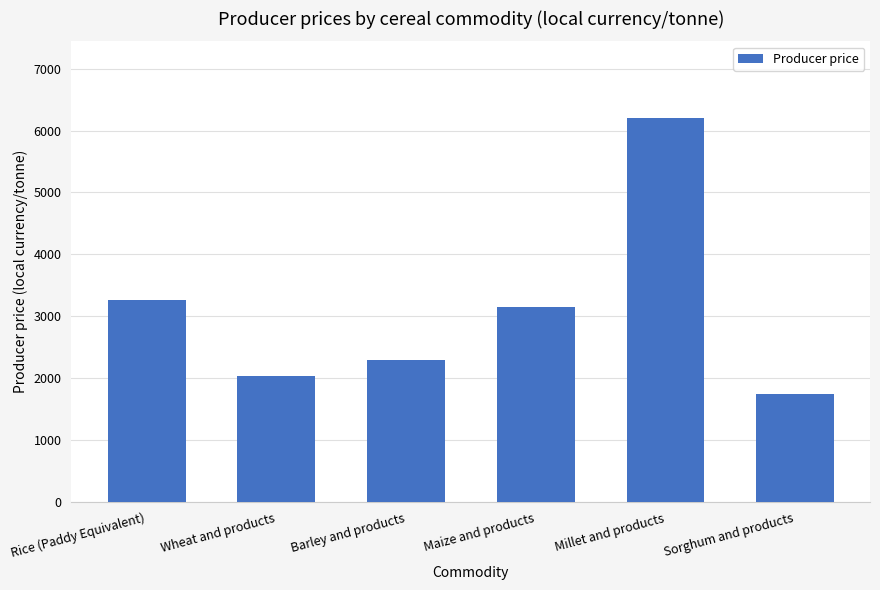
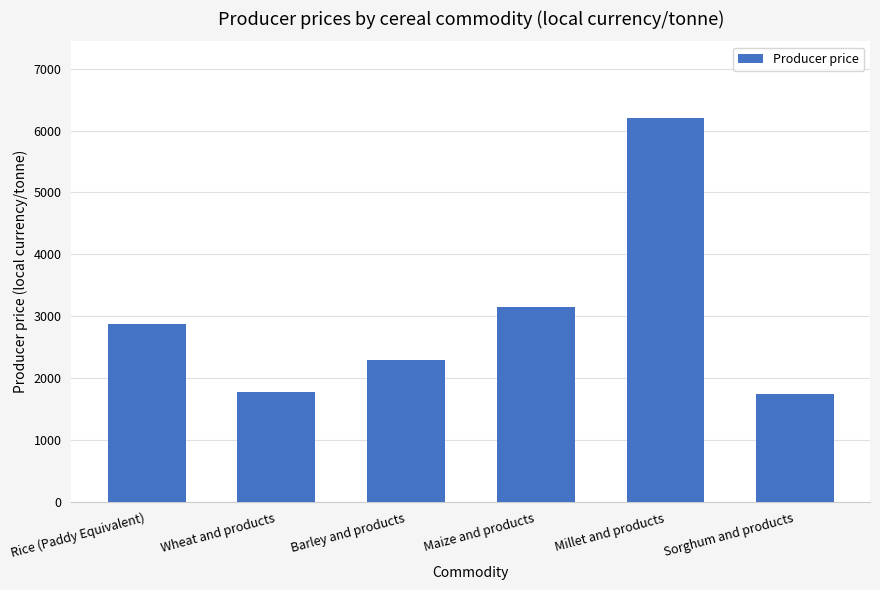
  {
-   "Rice (Paddy Equivalent)": 3300,
-   "Wheat and products": 2000,
+   "Rice (Paddy Equivalent)": 2900,
+   "Wheat and products": 1800,
    "Barley and products": 2300,
    "Maize and products": 3200,
    "Millet and products": 6200,
    "Sorghum and products": 1700
  }
